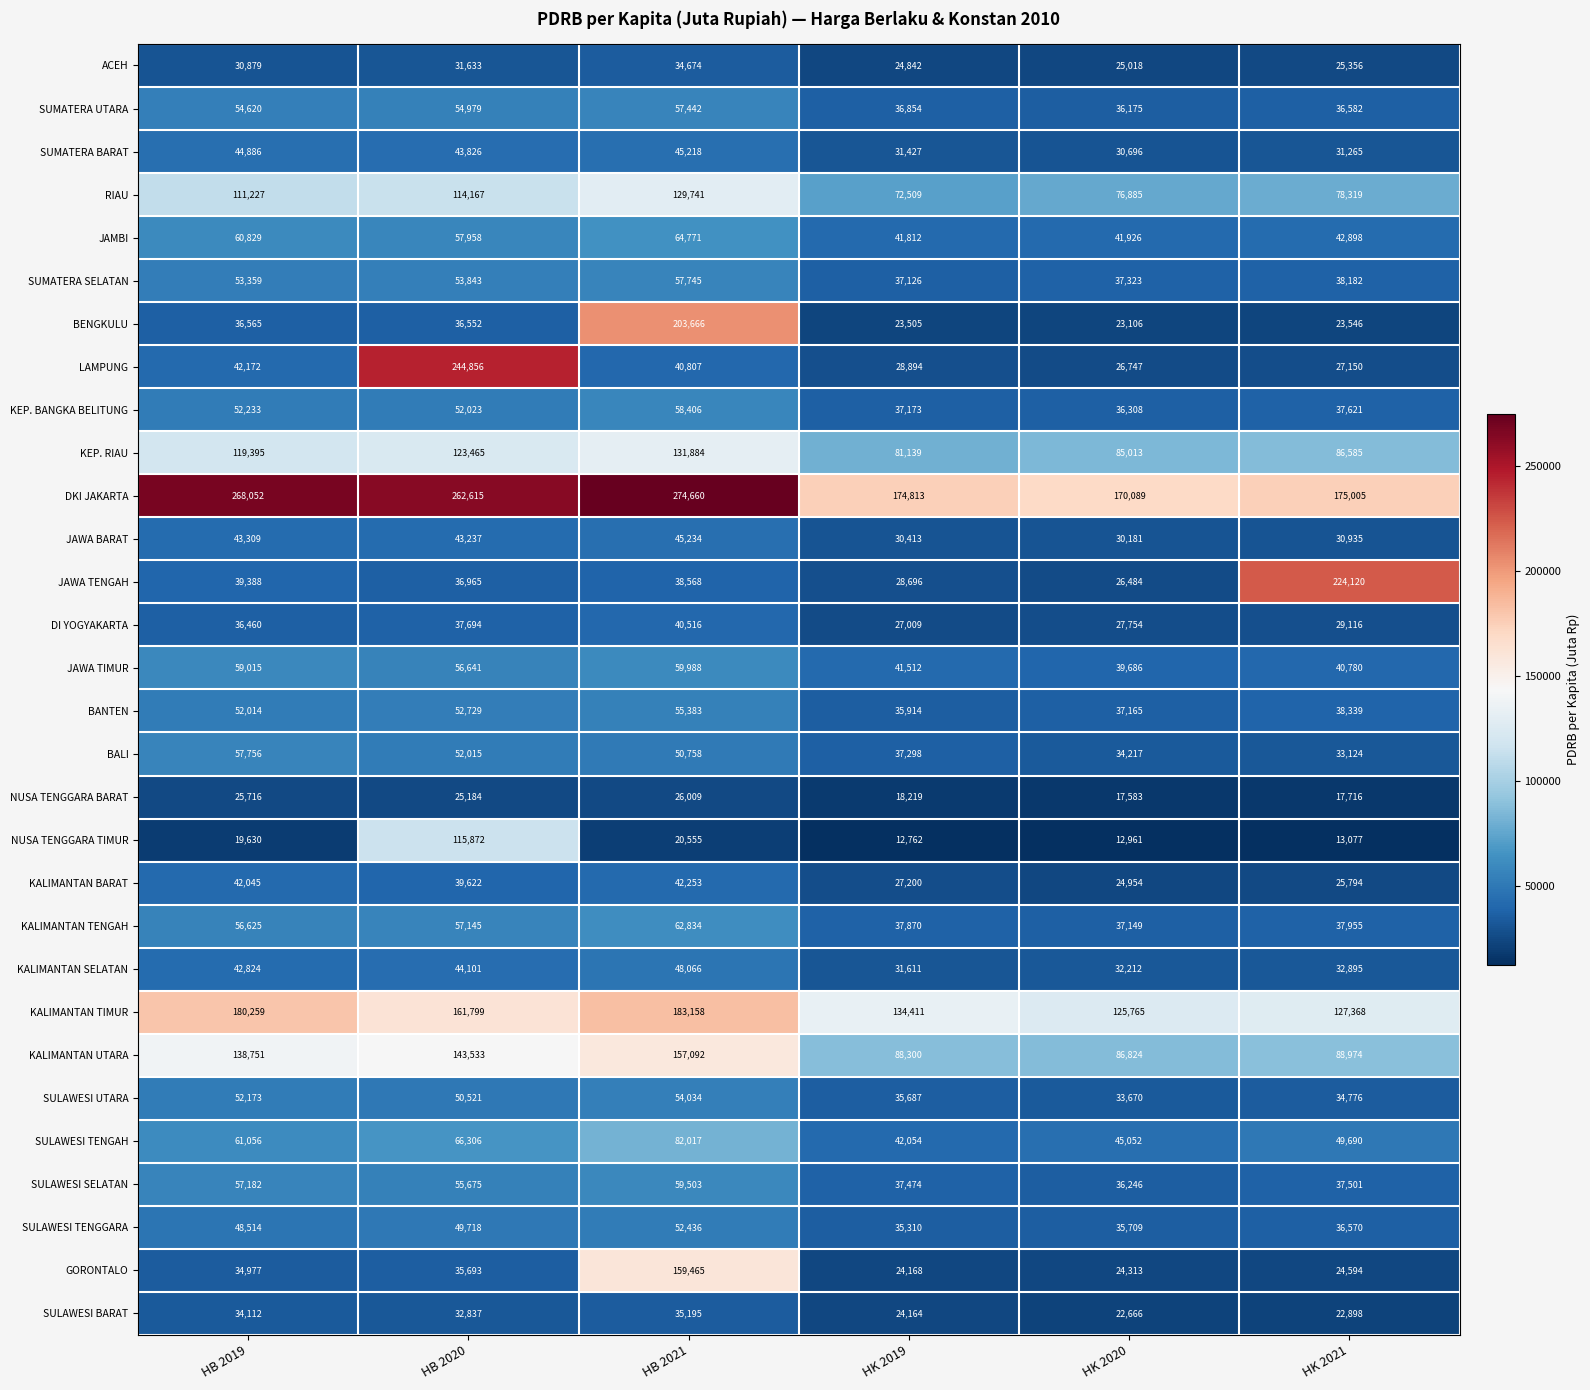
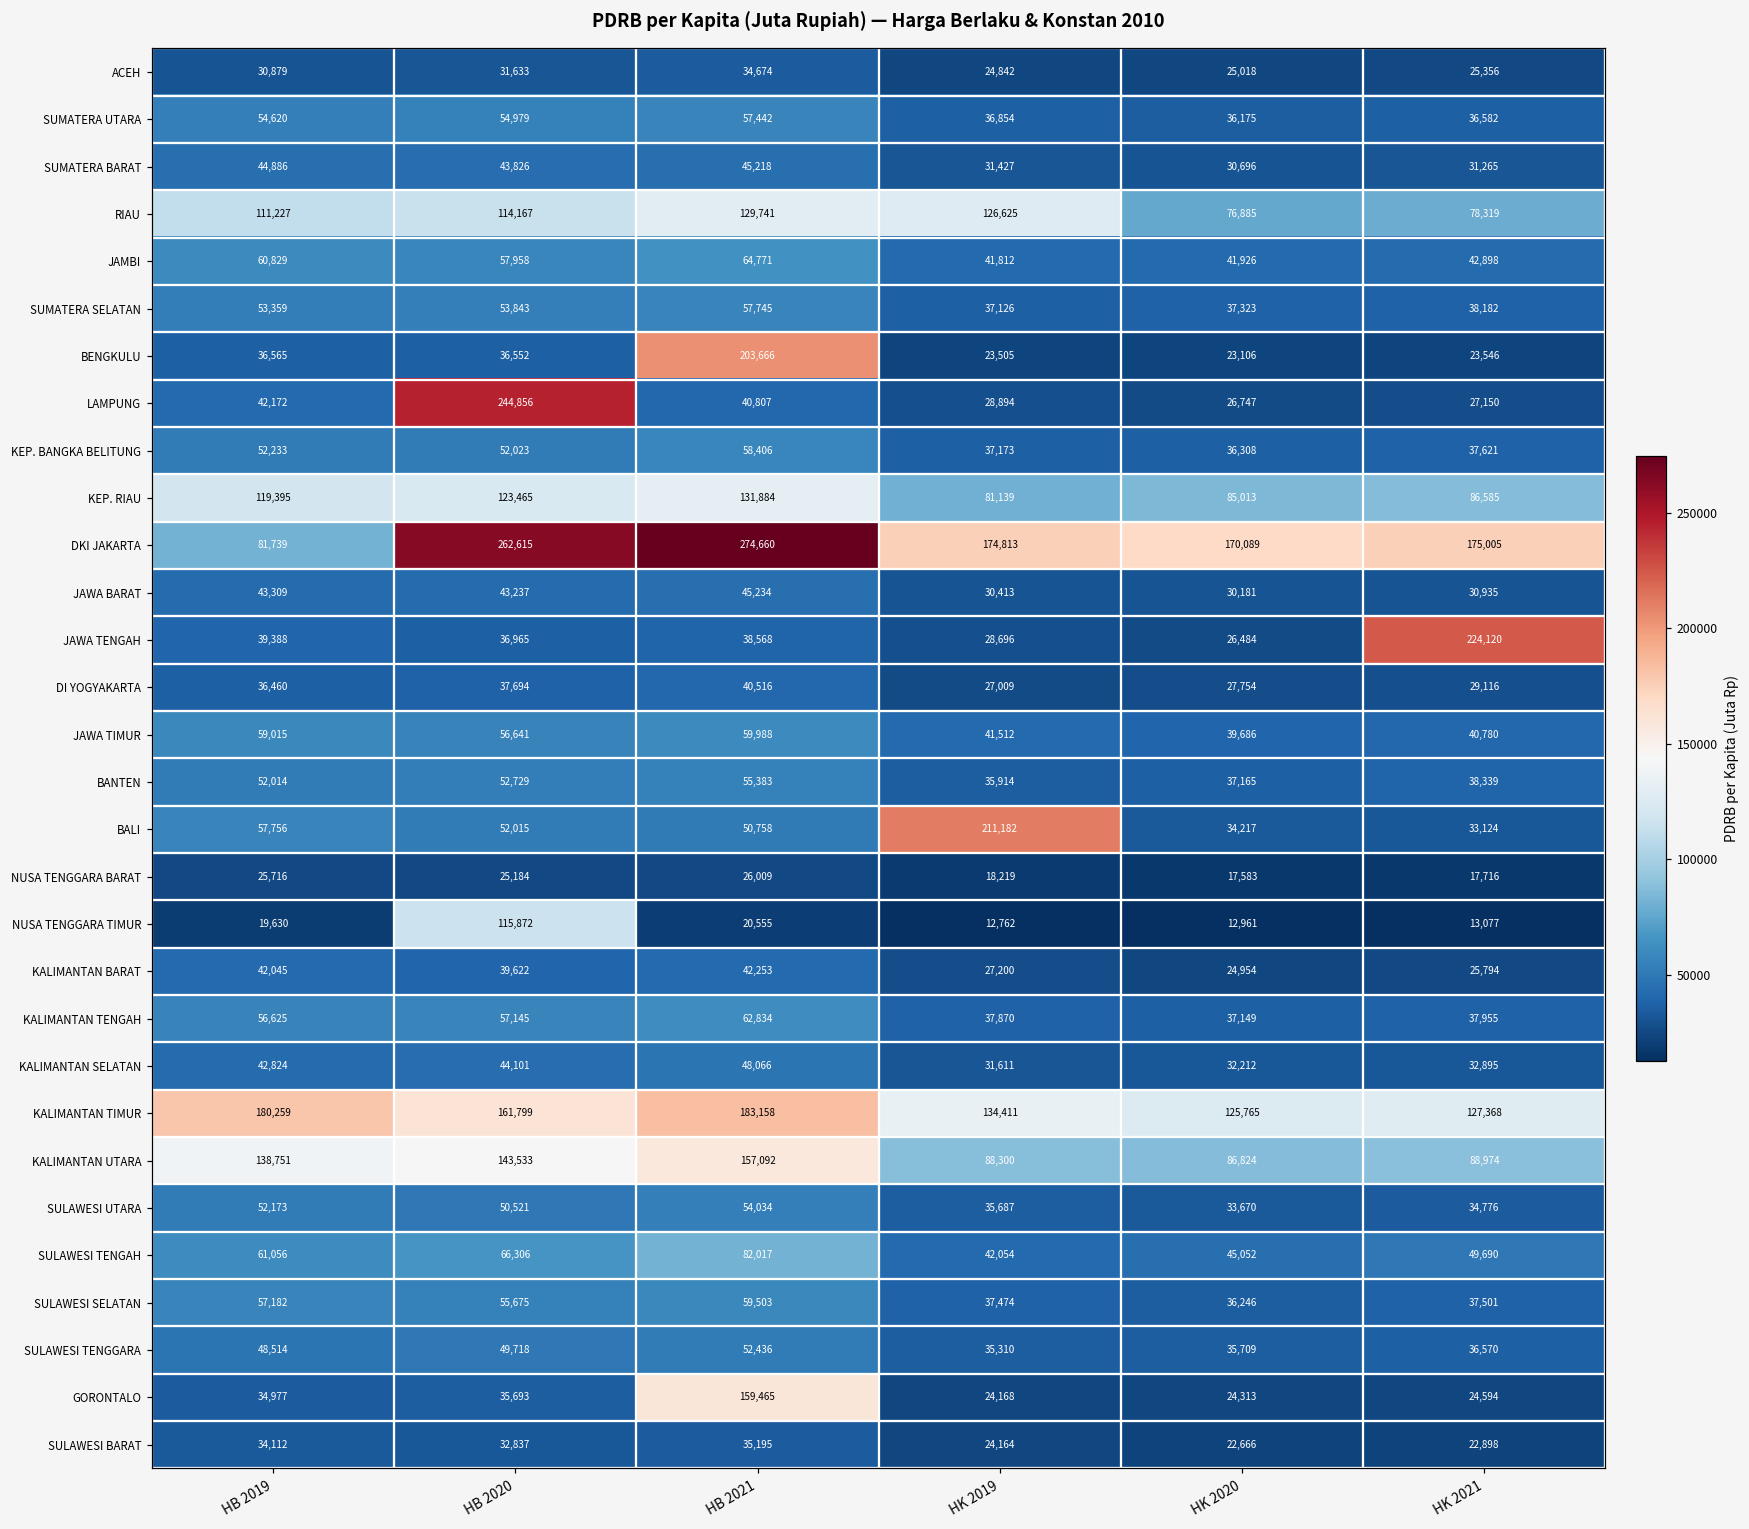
  {
    "ACEH": {
      "HB 2019": "30,879",
      "HB 2020": "31,633",
      "HB 2021": "34,674",
      "HK 2019": "24,842",
      "HK 2020": "25,018",
      "HK 2021": "25,356"
    },
    "SUMATERA UTARA": {
      "HB 2019": "54,620",
      "HB 2020": "54,979",
      "HB 2021": "57,442",
      "HK 2019": "36,854",
      "HK 2020": "36,175",
      "HK 2021": "36,582"
    },
    "SUMATERA BARAT": {
      "HB 2019": "44,886",
      "HB 2020": "43,826",
      "HB 2021": "45,218",
      "HK 2019": "31,427",
      "HK 2020": "30,696",
      "HK 2021": "31,265"
    },
    "RIAU": {
      "HB 2019": "111,227",
      "HB 2020": "114,167",
      "HB 2021": "129,741",
-     "HK 2019": "72,509",
+     "HK 2019": "126,625",
      "HK 2020": "76,885",
      "HK 2021": "78,319"
    },
    "JAMBI": {
      "HB 2019": "60,829",
      "HB 2020": "57,958",
      "HB 2021": "64,771",
      "HK 2019": "41,812",
      "HK 2020": "41,926",
      "HK 2021": "42,898"
    },
    "SUMATERA SELATAN": {
      "HB 2019": "53,359",
      "HB 2020": "53,843",
      "HB 2021": "57,745",
      "HK 2019": "37,126",
      "HK 2020": "37,323",
      "HK 2021": "38,182"
    },
    "BENGKULU": {
      "HB 2019": "36,565",
      "HB 2020": "36,552",
      "HB 2021": "203,666",
      "HK 2019": "23,505",
      "HK 2020": "23,106",
      "HK 2021": "23,546"
    },
    "LAMPUNG": {
      "HB 2019": "42,172",
      "HB 2020": "244,856",
      "HB 2021": "40,807",
      "HK 2019": "28,894",
      "HK 2020": "26,747",
      "HK 2021": "27,150"
    },
    "KEP. BANGKA BELITUNG": {
      "HB 2019": "52,233",
      "HB 2020": "52,023",
      "HB 2021": "58,406",
      "HK 2019": "37,173",
      "HK 2020": "36,308",
      "HK 2021": "37,621"
    },
    "KEP. RIAU": {
      "HB 2019": "119,395",
      "HB 2020": "123,465",
      "HB 2021": "131,884",
      "HK 2019": "81,139",
      "HK 2020": "85,013",
      "HK 2021": "86,585"
    },
    "DKI JAKARTA": {
-     "HB 2019": "268,052",
+     "HB 2019": "81,739",
      "HB 2020": "262,615",
      "HB 2021": "274,660",
      "HK 2019": "174,813",
      "HK 2020": "170,089",
      "HK 2021": "175,005"
    },
    "JAWA BARAT": {
      "HB 2019": "43,309",
      "HB 2020": "43,237",
      "HB 2021": "45,234",
      "HK 2019": "30,413",
      "HK 2020": "30,181",
      "HK 2021": "30,935"
    },
    "JAWA TENGAH": {
      "HB 2019": "39,388",
      "HB 2020": "36,965",
      "HB 2021": "38,568",
      "HK 2019": "28,696",
      "HK 2020": "26,484",
      "HK 2021": "224,120"
    },
    "DI YOGYAKARTA": {
      "HB 2019": "36,460",
      "HB 2020": "37,694",
      "HB 2021": "40,516",
      "HK 2019": "27,009",
      "HK 2020": "27,754",
      "HK 2021": "29,116"
    },
    "JAWA TIMUR": {
      "HB 2019": "59,015",
      "HB 2020": "56,641",
      "HB 2021": "59,988",
      "HK 2019": "41,512",
      "HK 2020": "39,686",
      "HK 2021": "40,780"
    },
    "BANTEN": {
      "HB 2019": "52,014",
      "HB 2020": "52,729",
      "HB 2021": "55,383",
      "HK 2019": "35,914",
      "HK 2020": "37,165",
      "HK 2021": "38,339"
    },
    "BALI": {
      "HB 2019": "57,756",
      "HB 2020": "52,015",
      "HB 2021": "50,758",
-     "HK 2019": "37,298",
+     "HK 2019": "211,182",
      "HK 2020": "34,217",
      "HK 2021": "33,124"
    },
    "NUSA TENGGARA BARAT": {
      "HB 2019": "25,716",
      "HB 2020": "25,184",
      "HB 2021": "26,009",
      "HK 2019": "18,219",
      "HK 2020": "17,583",
      "HK 2021": "17,716"
    },
    "NUSA TENGGARA TIMUR": {
      "HB 2019": "19,630",
      "HB 2020": "115,872",
      "HB 2021": "20,555",
      "HK 2019": "12,762",
      "HK 2020": "12,961",
      "HK 2021": "13,077"
    },
    "KALIMANTAN BARAT": {
      "HB 2019": "42,045",
      "HB 2020": "39,622",
      "HB 2021": "42,253",
      "HK 2019": "27,200",
      "HK 2020": "24,954",
      "HK 2021": "25,794"
    },
    "KALIMANTAN TENGAH": {
      "HB 2019": "56,625",
      "HB 2020": "57,145",
      "HB 2021": "62,834",
      "HK 2019": "37,870",
      "HK 2020": "37,149",
      "HK 2021": "37,955"
    },
    "KALIMANTAN SELATAN": {
      "HB 2019": "42,824",
      "HB 2020": "44,101",
      "HB 2021": "48,066",
      "HK 2019": "31,611",
      "HK 2020": "32,212",
      "HK 2021": "32,895"
    },
    "KALIMANTAN TIMUR": {
      "HB 2019": "180,259",
      "HB 2020": "161,799",
      "HB 2021": "183,158",
      "HK 2019": "134,411",
      "HK 2020": "125,765",
      "HK 2021": "127,368"
    },
    "KALIMANTAN UTARA": {
      "HB 2019": "138,751",
      "HB 2020": "143,533",
      "HB 2021": "157,092",
      "HK 2019": "88,300",
      "HK 2020": "86,824",
      "HK 2021": "88,974"
    },
    "SULAWESI UTARA": {
      "HB 2019": "52,173",
      "HB 2020": "50,521",
      "HB 2021": "54,034",
      "HK 2019": "35,687",
      "HK 2020": "33,670",
      "HK 2021": "34,776"
    },
    "SULAWESI TENGAH": {
      "HB 2019": "61,056",
      "HB 2020": "66,306",
      "HB 2021": "82,017",
      "HK 2019": "42,054",
      "HK 2020": "45,052",
      "HK 2021": "49,690"
    },
    "SULAWESI SELATAN": {
      "HB 2019": "57,182",
      "HB 2020": "55,675",
      "HB 2021": "59,503",
      "HK 2019": "37,474",
      "HK 2020": "36,246",
      "HK 2021": "37,501"
    },
    "SULAWESI TENGGARA": {
      "HB 2019": "48,514",
      "HB 2020": "49,718",
      "HB 2021": "52,436",
      "HK 2019": "35,310",
      "HK 2020": "35,709",
      "HK 2021": "36,570"
    },
    "GORONTALO": {
      "HB 2019": "34,977",
      "HB 2020": "35,693",
      "HB 2021": "159,465",
      "HK 2019": "24,168",
      "HK 2020": "24,313",
      "HK 2021": "24,594"
    },
    "SULAWESI BARAT": {
      "HB 2019": "34,112",
      "HB 2020": "32,837",
      "HB 2021": "35,195",
      "HK 2019": "24,164",
      "HK 2020": "22,666",
      "HK 2021": "22,898"
    }
  }
